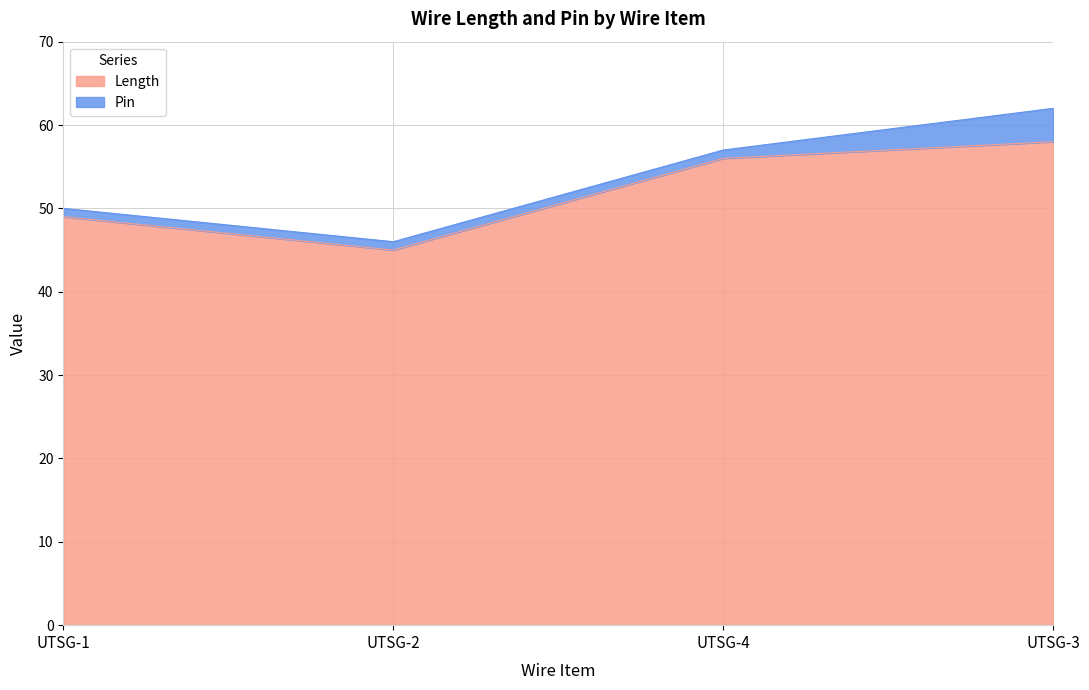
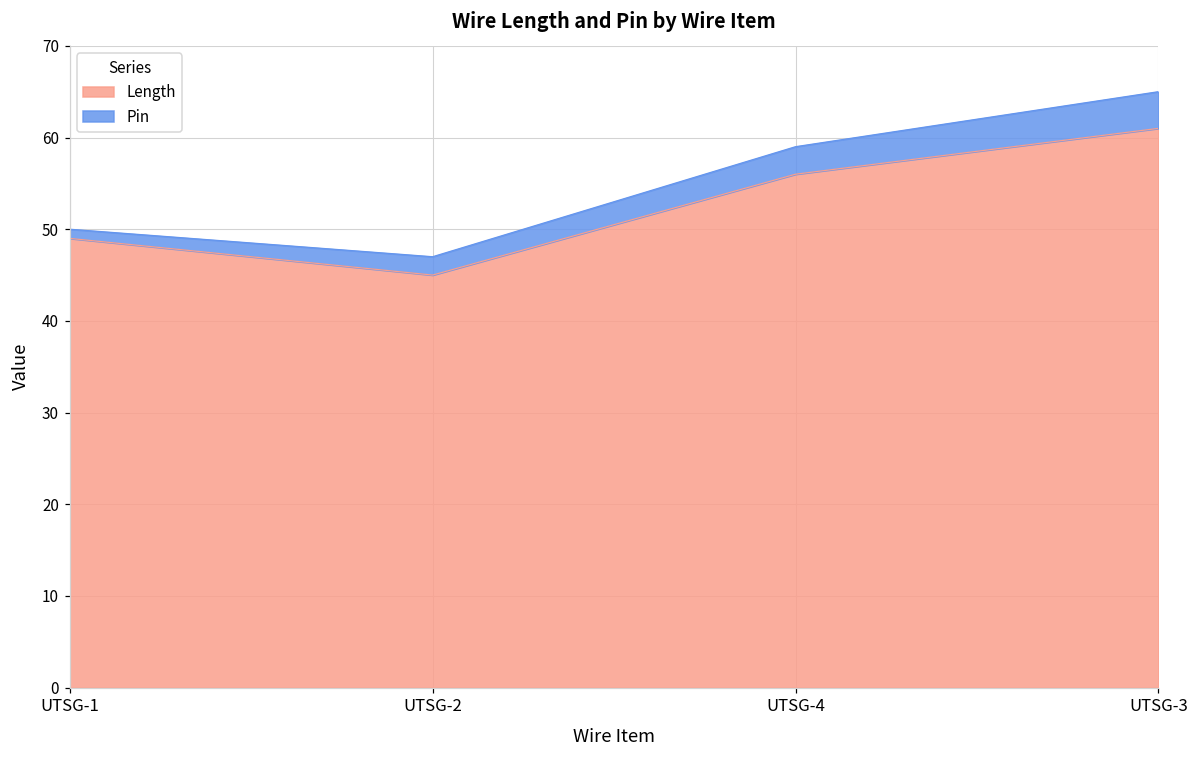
  {
    "Length": {
      "UTSG-1": 49,
      "UTSG-2": 45,
      "UTSG-4": 56,
-     "UTSG-3": 58
+     "UTSG-3": 61
    },
    "Pin": {
      "UTSG-1": 1,
-     "UTSG-2": 1,
-     "UTSG-4": 1,
+     "UTSG-2": 2,
+     "UTSG-4": 3,
      "UTSG-3": 4
    }
  }
